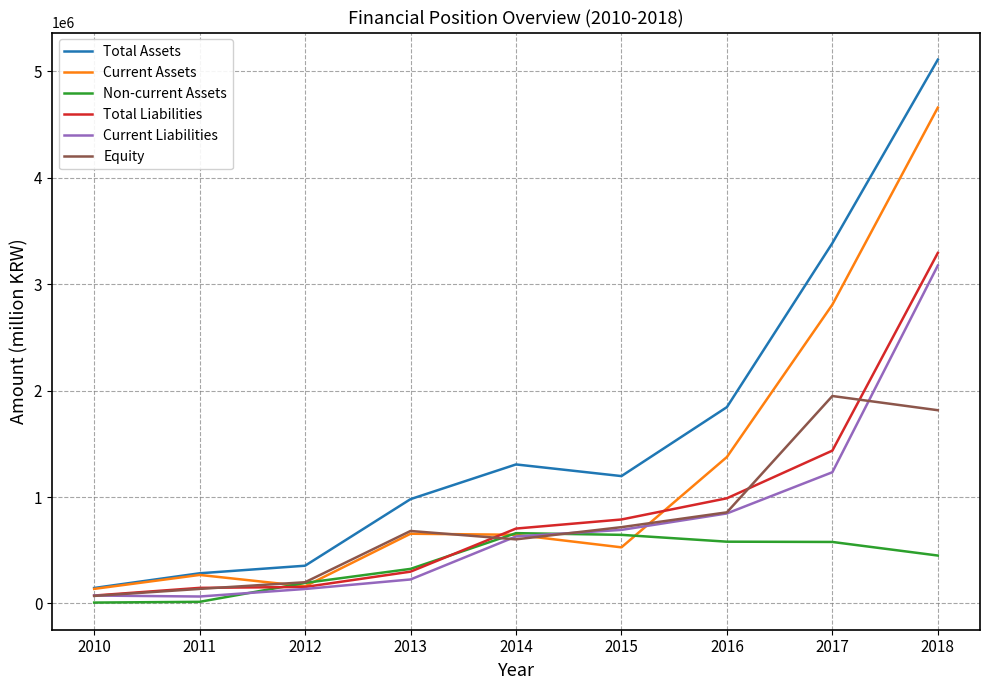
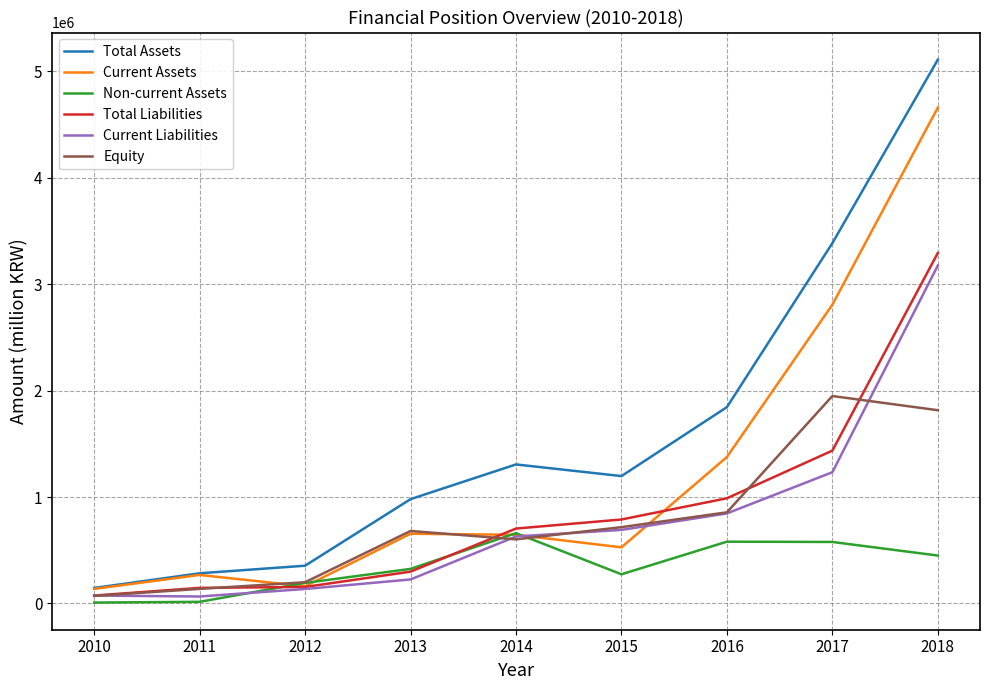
  {
    "Total Assets": {
      "2012": 350000,
      "2013": 980000,
      "2014": 1310000,
      "2015": 1200000,
      "2016": 1840000,
      "2017": 3380000,
      "2018": 5110000
    },
    "Current Assets": {
      "2013": 660000,
      "2015": 530000,
      "2016": 1380000,
      "2017": 2810000,
      "2018": 4660000
    },
    "Non-current Assets": {
      "2010": 10000,
      "2011": 20000,
      "2013": 330000,
-     "2015": 640000,
+     "2015": 270000,
      "2016": 580000,
      "2017": 580000,
      "2018": 450000
    },
    "Total Liabilities": {
      "2013": 300000,
      "2014": 700000,
      "2015": 790000,
      "2016": 990000,
      "2017": 1440000,
      "2018": 3290000
    },
    "Current Liabilities": {
      "2011": 70000,
      "2013": 230000,
      "2015": 690000,
      "2017": 1230000,
      "2018": 3170000
    },
    "Equity": {
      "2013": 680000,
      "2014": 600000,
      "2015": 720000,
      "2017": 1950000,
      "2018": 1820000
    }
  }
